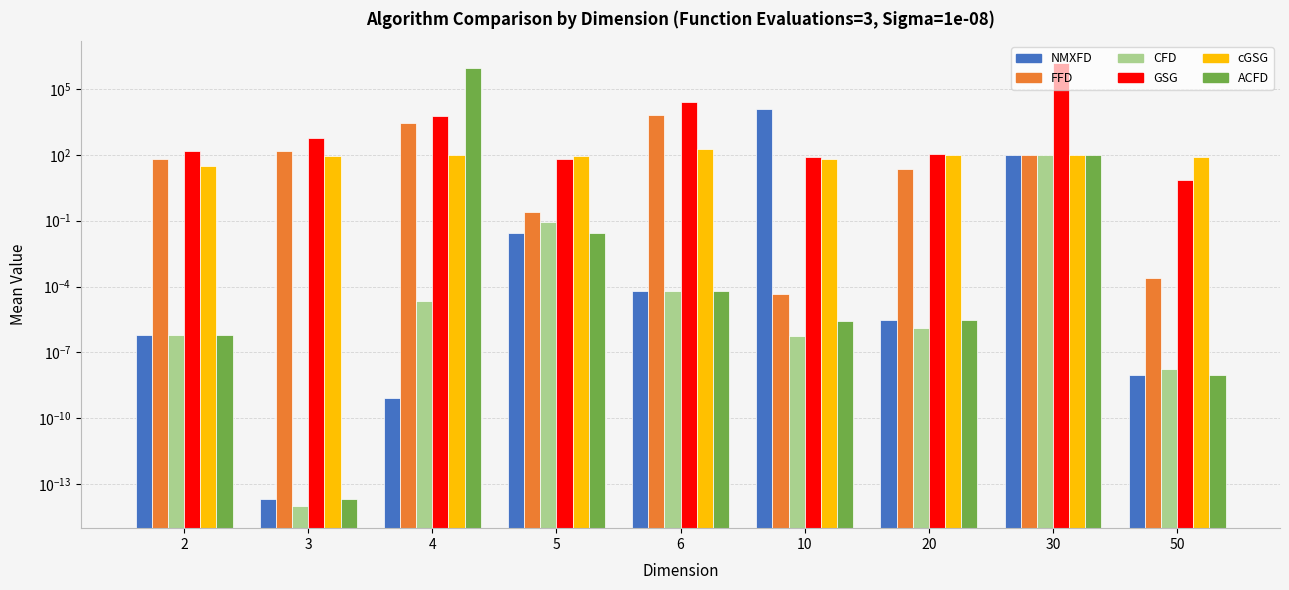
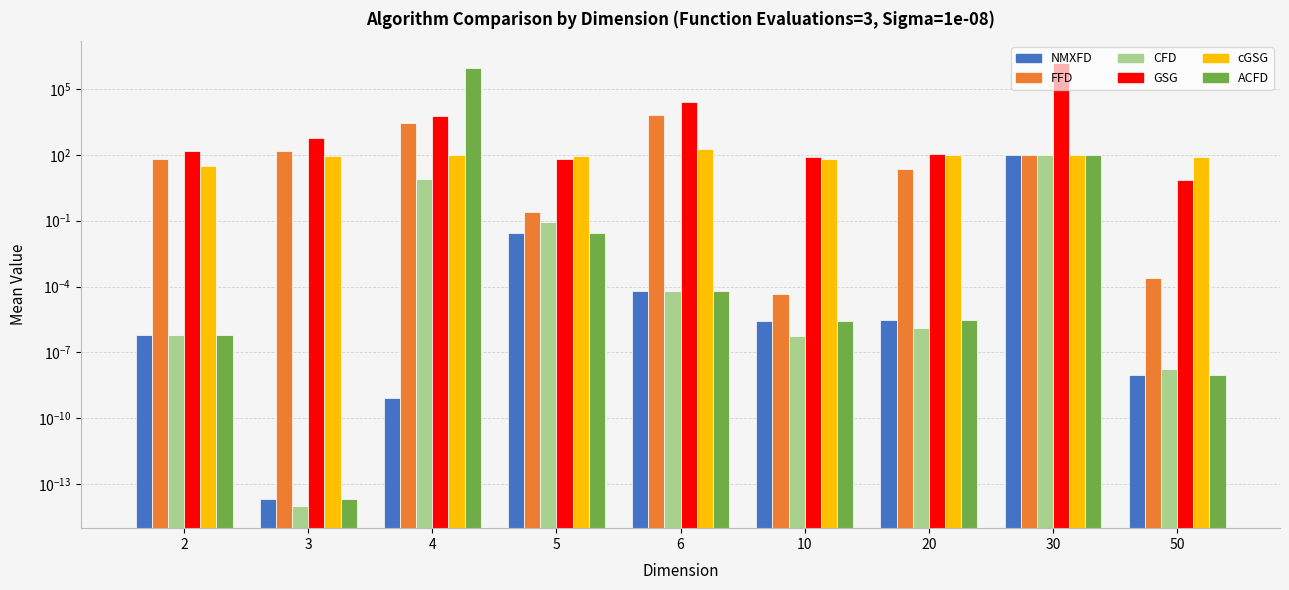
  {
    "NMXFD": {
      "2": 0.0000006,
      "3": 0.000000000000,
      "4": 0.0000000009,
      "5": 0.03,
      "6": 0.00006,
-     "10": 10000,
+     "10": 0,
      "20": 0.000003,
      "30": 100,
      "50": 0.000000009
    },
    "FFD": {
      "2": 70,
      "3": 200,
      "4": 3000,
      "5": 0.3,
      "6": 7000,
      "10": 0.00004,
      "20": 20,
      "30": 100,
      "50": 0.0002
    },
    "CFD": {
      "2": 0.0000006,
      "3": 0.000000000000,
-     "4": 0,
+     "4": 8,
      "5": 0.09,
      "6": 0.00006,
      "10": 0.0000005,
      "20": 0.000001,
      "30": 100,
      "50": 0.00000002
    },
    "GSG": {
      "2": 100,
      "3": 600,
      "4": 6000,
      "5": 60,
      "6": 30000,
      "10": 80,
      "20": 100,
      "50": 7
    },
    "cGSG": {
      "2": 30,
      "3": 90,
      "4": 100,
      "5": 90,
      "6": 200,
      "10": 70,
      "20": 100,
      "30": 100,
      "50": 80
    },
    "ACFD": {
      "2": 0.0000006,
      "3": 0.000000000000,
      "4": 900000,
      "5": 0.03,
      "6": 0.00006,
      "10": 0.000003,
      "20": 0.000003,
      "30": 100,
      "50": 0.000000009
    }
  }
